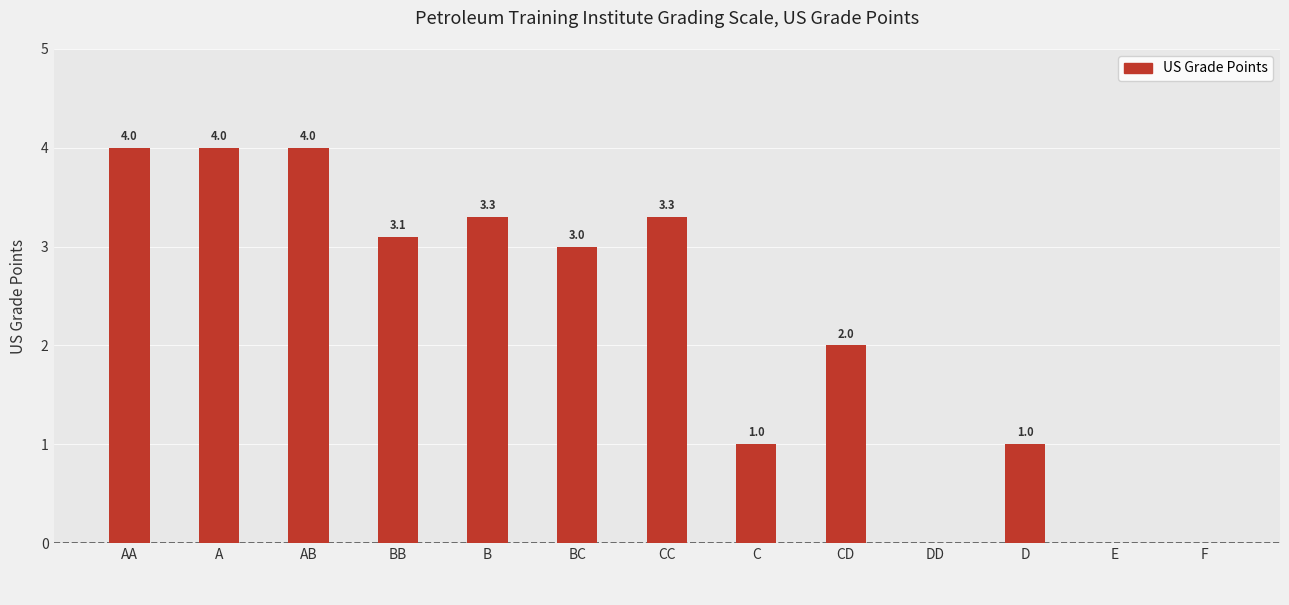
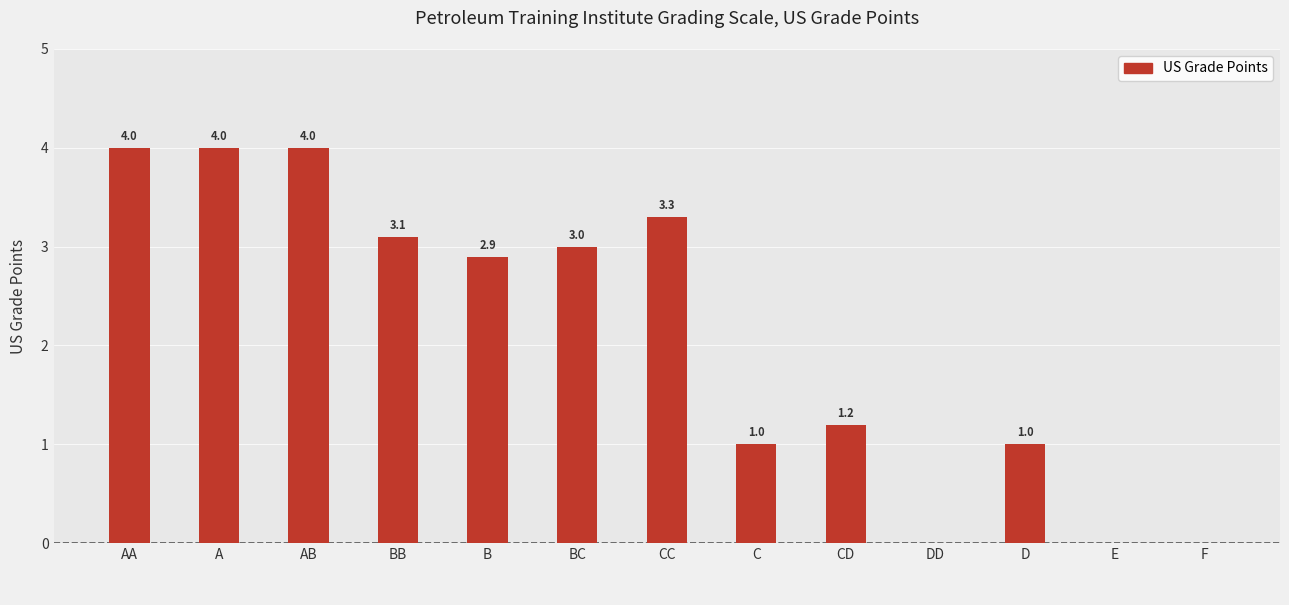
  {
    "AA": 4.0,
    "A": 4.0,
    "AB": 4.0,
    "BB": 3.1,
-   "B": 3.3,
+   "B": 2.9,
    "BC": 3.0,
    "CC": 3.3,
    "C": 1.0,
-   "CD": 2.0,
+   "CD": 1.2,
    "D": 1.0
  }
